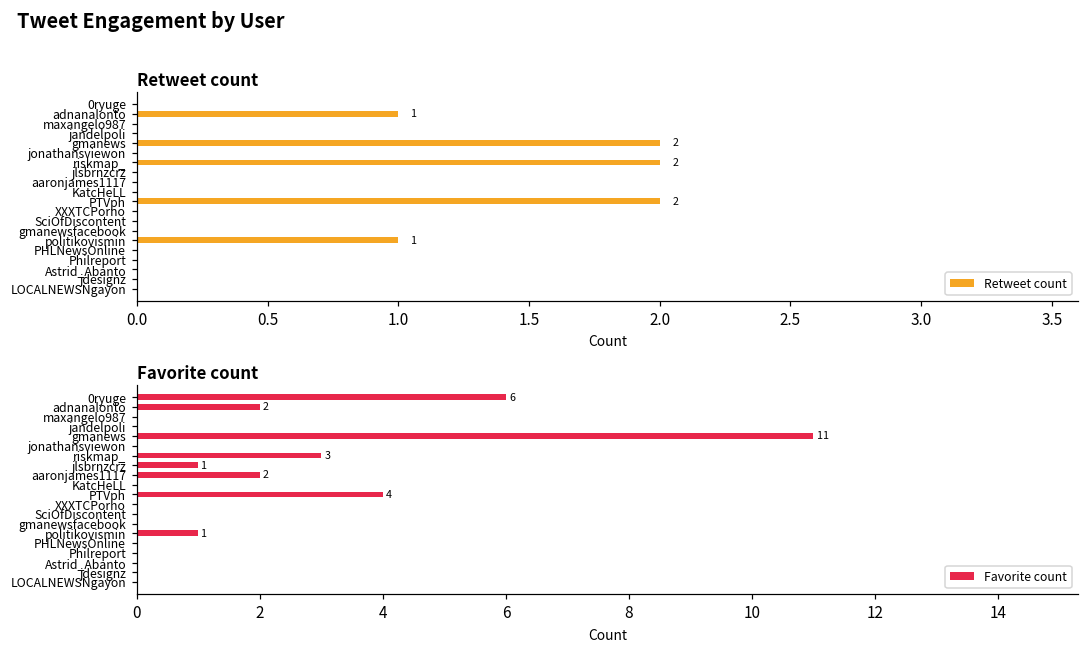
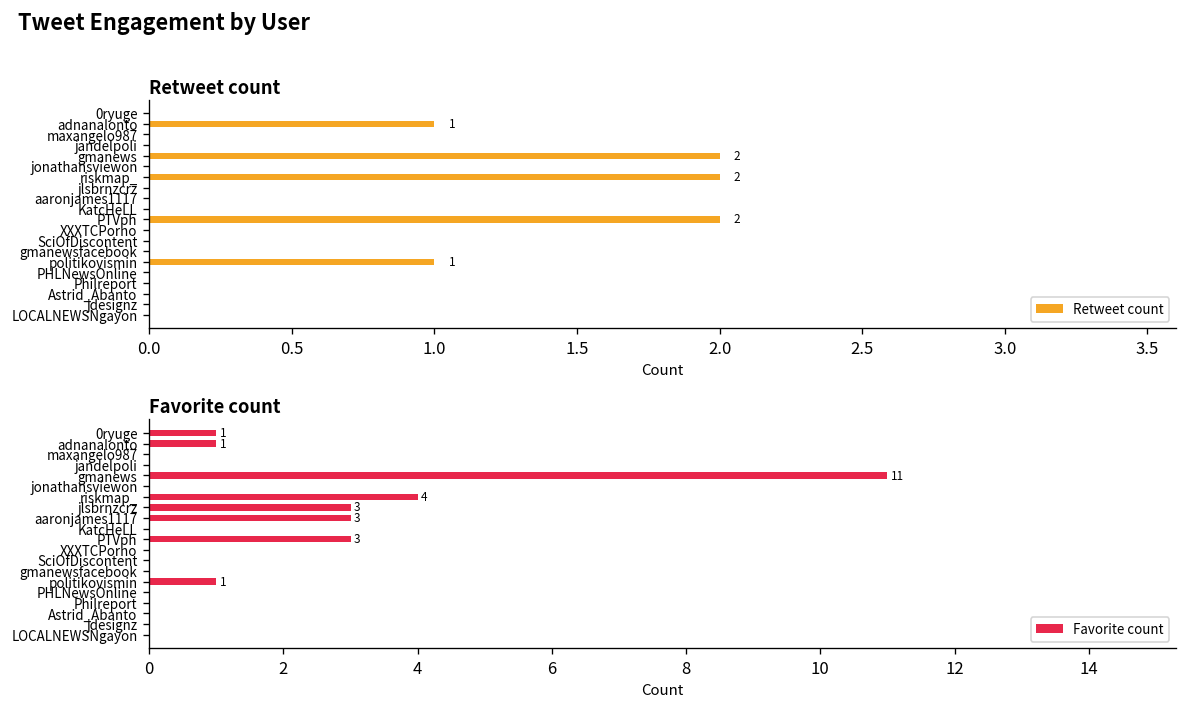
  {
    "Retweet count": {
      "adnanalonto": 1,
      "gmanews": 2,
      "riskmap_": 2,
      "PTVph": 2
    },
    "Favorite count": {
-     "0ryuge": 6,
-     "adnanalonto": 2,
+     "0ryuge": 1,
+     "adnanalonto": 1,
      "gmanews": 11,
-     "riskmap_": 3,
-     "jlsbrnzcrz": 1,
-     "aaronjames1117": 2,
-     "PTVph": 4
+     "riskmap_": 4,
+     "jlsbrnzcrz": 3,
+     "aaronjames1117": 3,
+     "PTVph": 3
    }
  }
